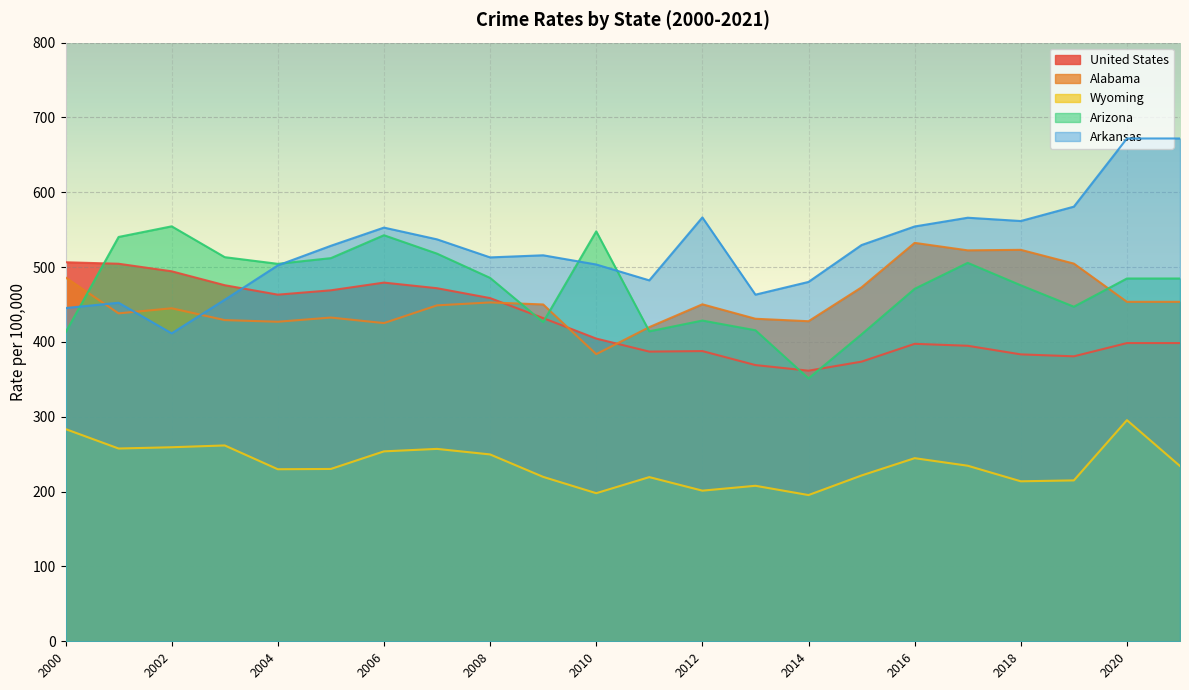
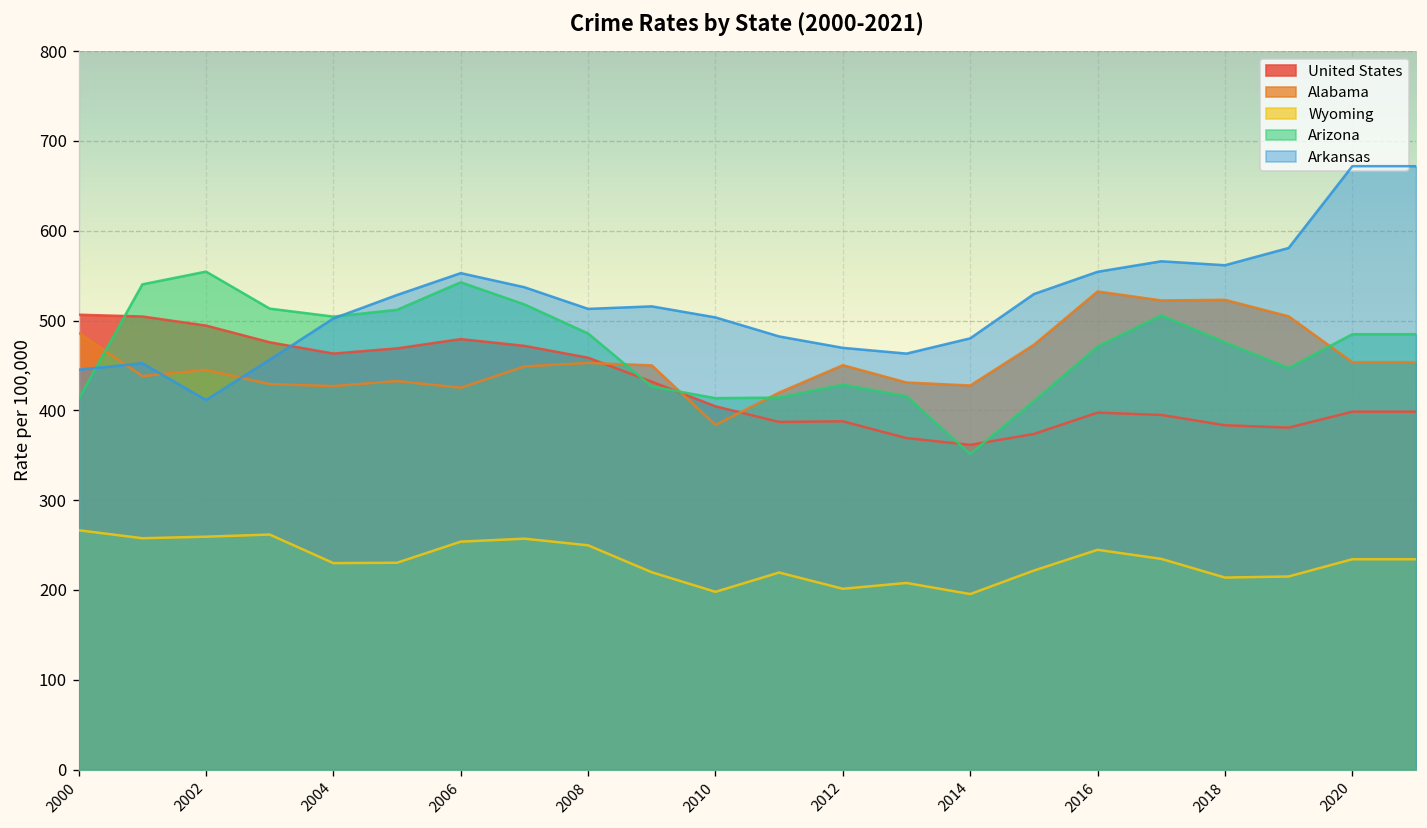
  {
    "Wyoming": {
-     "2000": 280,
+     "2000": 270,
      "2002": 260,
      "2004": 230,
      "2006": 250,
      "2008": 250,
      "2010": 200,
      "2012": 200,
      "2014": 200,
      "2016": 240,
      "2018": 210,
-     "2020": 300
+     "2020": 230
    },
    "Arizona": {
      "2000": 410,
      "2002": 550,
      "2006": 540,
      "2008": 490,
-     "2010": 550,
+     "2010": 410,
      "2012": 430,
      "2014": 350,
      "2016": 470,
      "2018": 480,
      "2020": 480
    },
    "Arkansas": {
      "2000": 450,
      "2002": 410,
      "2006": 550,
      "2008": 510,
      "2010": 500,
-     "2012": 570,
+     "2012": 470,
      "2014": 480,
      "2016": 550,
      "2018": 560
    }
  }
